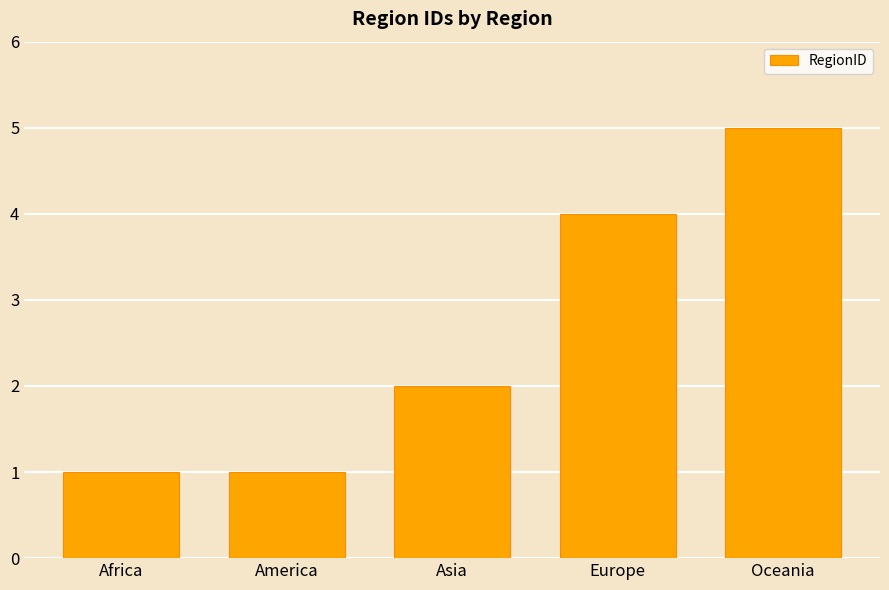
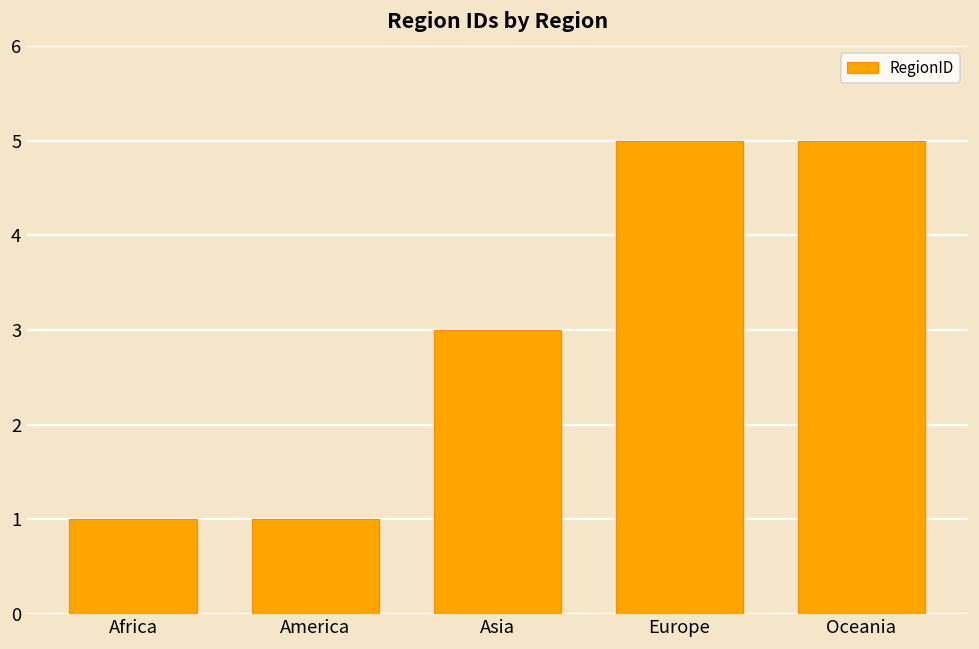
  {
    "Africa": 1,
    "America": 1,
-   "Asia": 2,
-   "Europe": 4,
+   "Asia": 3,
+   "Europe": 5,
    "Oceania": 5
  }
